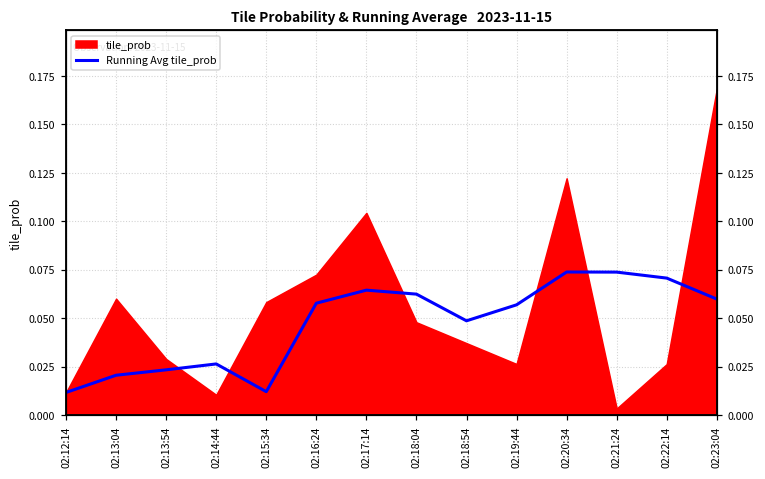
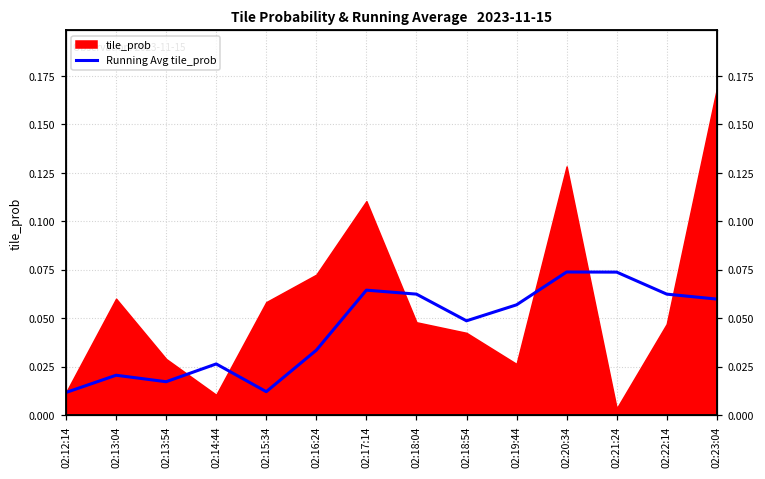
  {
    "Running Avg tile_prob": {
      "02:13:04": 0.021,
-     "02:13:54": 0.023,
+     "02:13:54": 0.017,
      "02:14:44": 0.026,
      "02:15:34": 0.012,
-     "02:16:24": 0.058,
+     "02:16:24": 0.033,
      "02:17:14": 0.064,
      "02:18:04": 0.062,
      "02:18:54": 0.049,
      "02:19:44": 0.057,
      "02:20:34": 0.074,
      "02:21:24": 0.074,
-     "02:22:14": 0.071,
+     "02:22:14": 0.062,
      "02:23:04": 0.060
    },
    "tile_prob": {
      "02:13:04": 0.060,
      "02:13:54": 0.029,
      "02:14:44": 0.010,
      "02:15:34": 0.058,
      "02:16:24": 0.072,
-     "02:17:14": 0.104,
+     "02:17:14": 0.110,
      "02:18:04": 0.048,
-     "02:18:54": 0.037,
+     "02:18:54": 0.042,
      "02:19:44": 0.026,
-     "02:20:34": 0.122,
+     "02:20:34": 0.128,
      "02:21:24": 0.003,
-     "02:22:14": 0.026,
+     "02:22:14": 0.047,
      "02:23:04": 0.168
    }
  }
